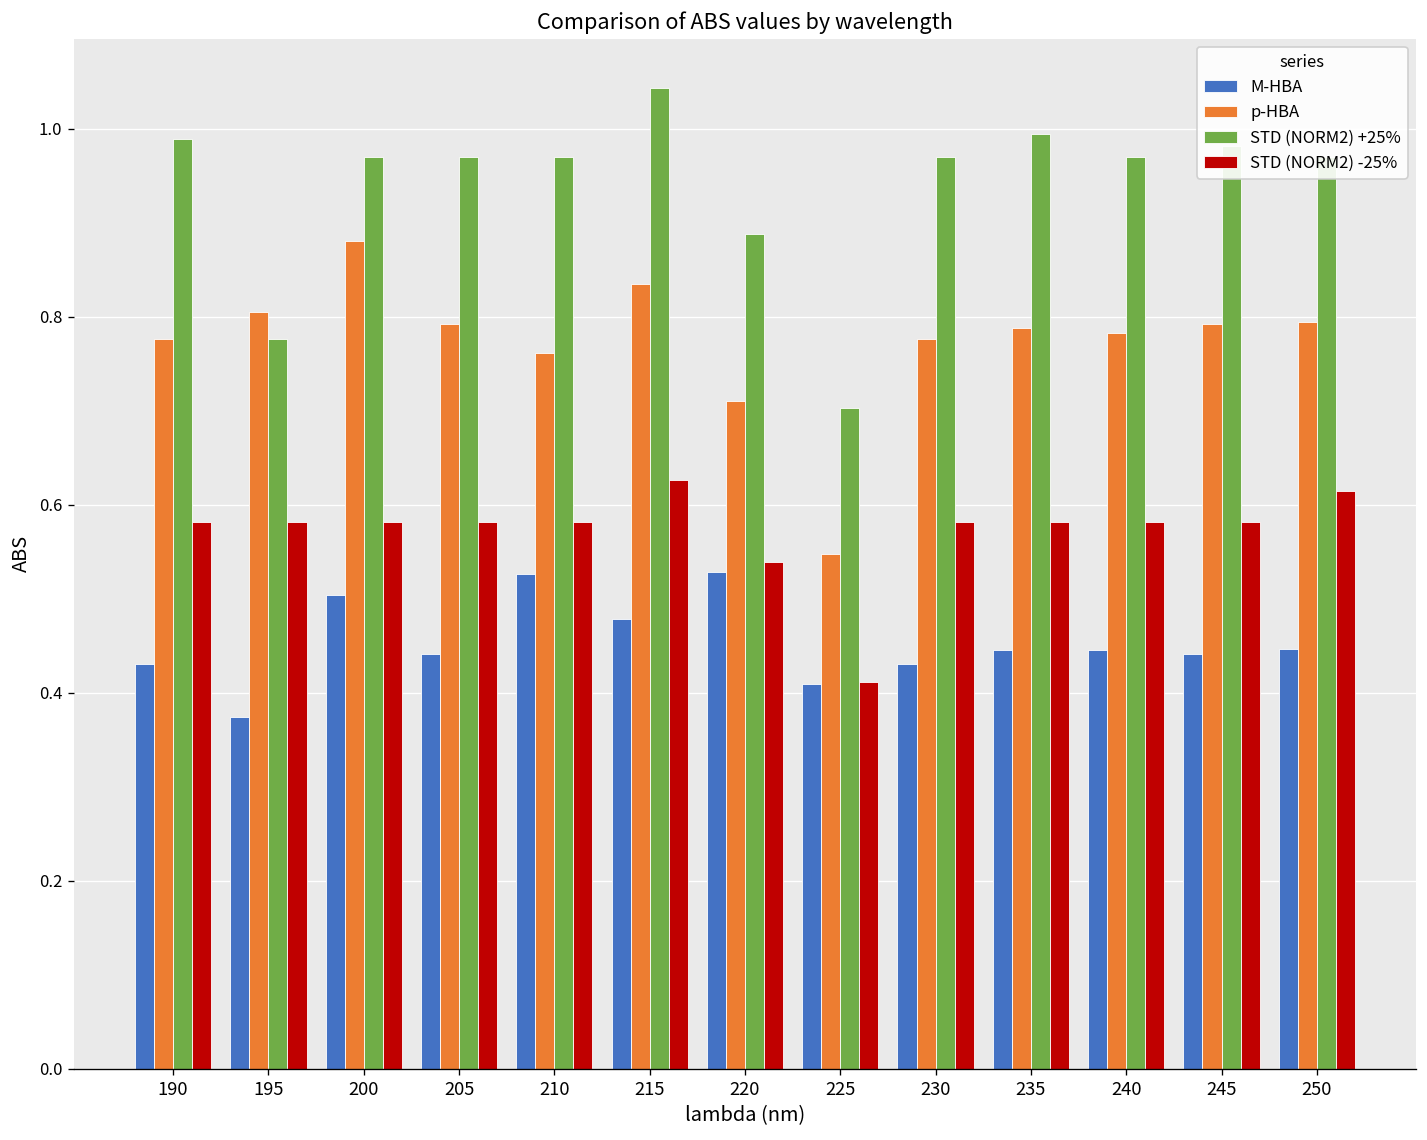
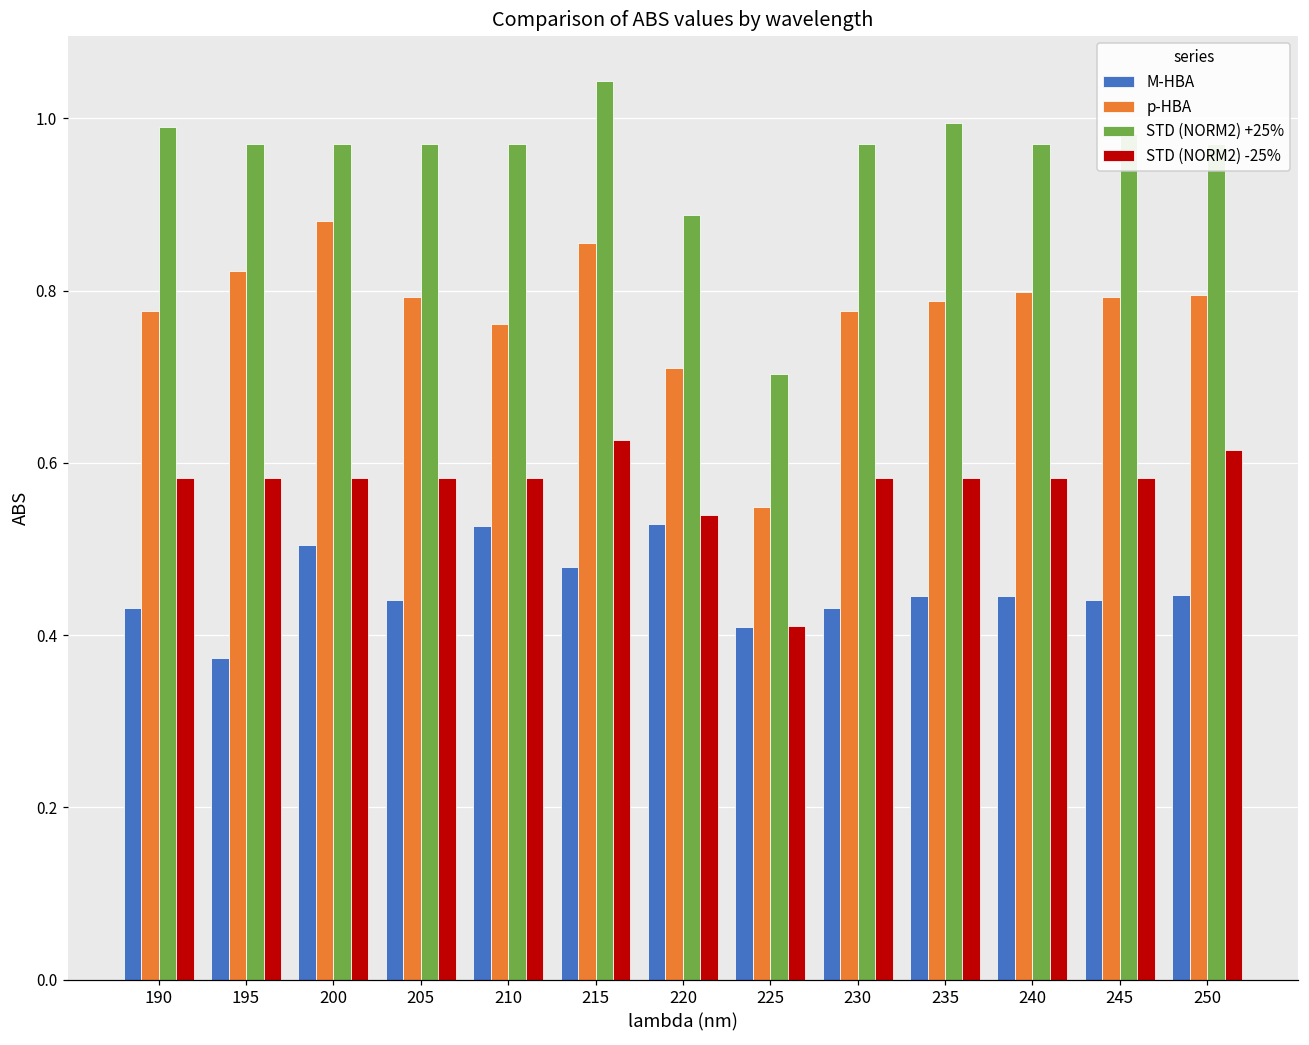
  {
    "M-HBA": {
      "190": 0.43,
      "195": 0.37,
      "200": 0.50,
      "205": 0.44,
      "210": 0.53,
      "215": 0.48,
      "220": 0.53,
      "225": 0.41,
      "230": 0.43,
      "235": 0.45,
      "240": 0.45,
      "245": 0.44,
      "250": 0.45
    },
    "p-HBA": {
      "190": 0.78,
-     "195": 0.81,
+     "195": 0.82,
      "200": 0.88,
      "205": 0.79,
      "210": 0.76,
-     "215": 0.83,
+     "215": 0.86,
      "220": 0.71,
      "225": 0.55,
      "230": 0.78,
      "235": 0.79,
-     "240": 0.78,
+     "240": 0.80,
      "245": 0.79,
      "250": 0.79
    },
    "STD (NORM2) +25%": {
      "190": 0.99,
-     "195": 0.78,
+     "195": 0.97,
      "200": 0.97,
      "205": 0.97,
      "210": 0.97,
      "215": 1.04,
      "220": 0.89,
      "225": 0.70,
      "230": 0.97,
      "235": 0.99,
      "240": 0.97
    },
    "STD (NORM2) -25%": {
      "190": 0.58,
      "195": 0.58,
      "200": 0.58,
      "205": 0.58,
      "210": 0.58,
      "215": 0.63,
      "220": 0.54,
      "225": 0.41,
      "230": 0.58,
      "235": 0.58,
      "240": 0.58,
      "245": 0.58,
      "250": 0.62
    }
  }
